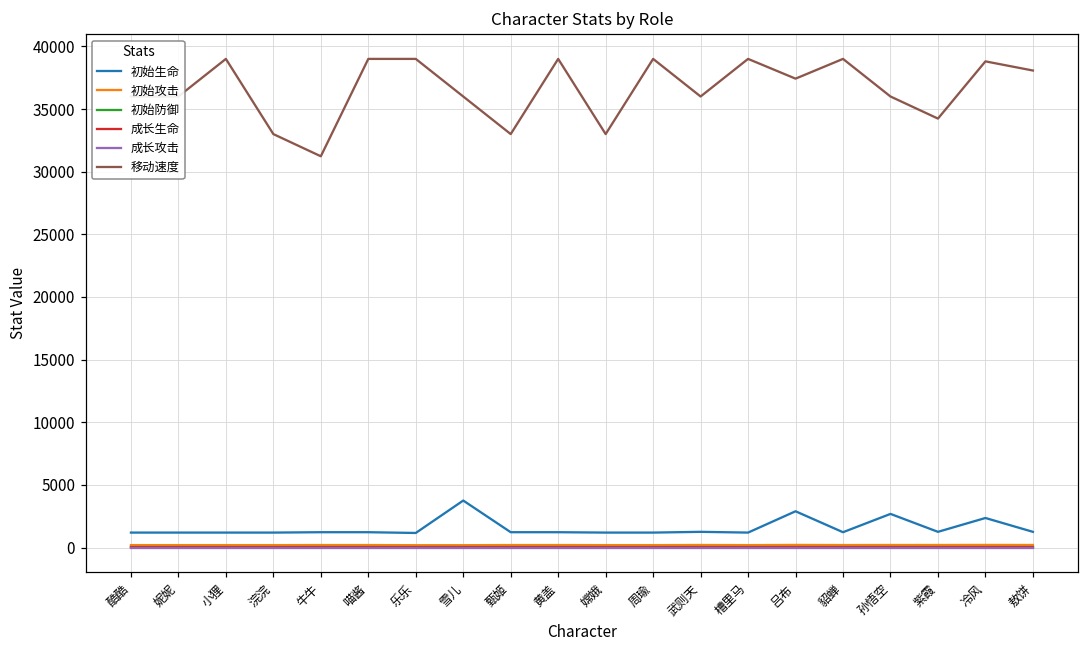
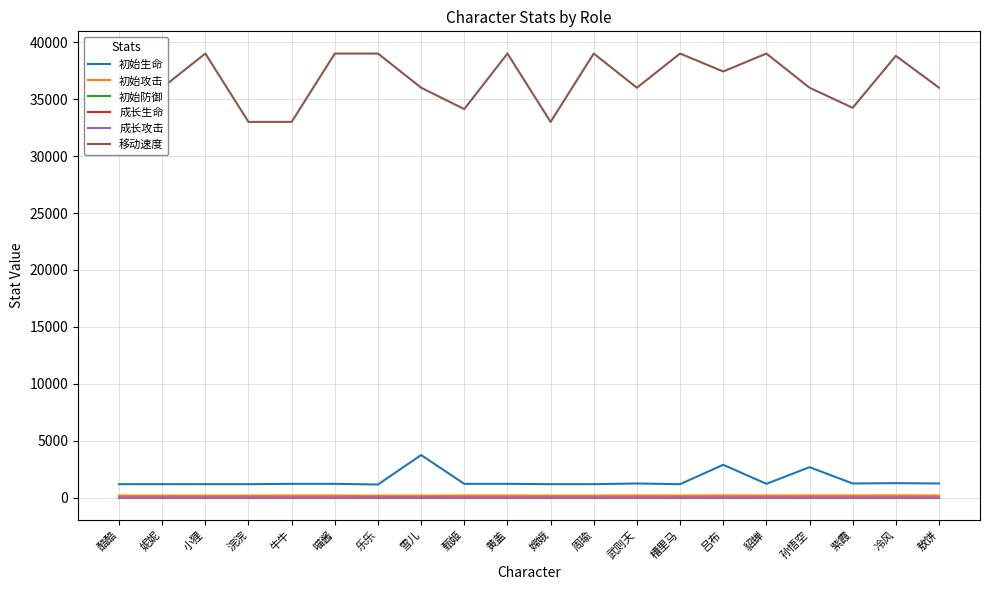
  {
    "初始生命": {
      "酷酷": 1200,
      "妮妮": 1200,
      "小狸": 1200,
      "浣浣": 1200,
      "牛牛": 1200,
      "喵酱": 1200,
      "乐乐": 1200,
      "雪儿": 3800,
      "甄姬": 1200,
      "黄盖": 1200,
      "嫦娥": 1200,
      "周瑜": 1200,
      "武则天": 1300,
      "槽里马": 1200,
      "吕布": 2900,
      "貂蝉": 1200,
      "孙悟空": 2700,
      "紫霞": 1300,
-     "冷风": 2400,
+     "冷风": 1300,
      "敖饼": 1300
    },
    "移动速度": {
      "小狸": 39000,
      "浣浣": 33000,
-     "牛牛": 31200,
+     "牛牛": 33000,
      "喵酱": 39000,
      "乐乐": 39000,
      "雪儿": 36000,
-     "甄姬": 33000,
+     "甄姬": 34100,
      "黄盖": 39000,
      "嫦娥": 33000,
      "周瑜": 39000,
      "武则天": 36000,
      "槽里马": 39000,
      "吕布": 37400,
      "貂蝉": 39000,
      "孙悟空": 36000,
      "紫霞": 34200,
      "冷风": 38800,
-     "敖饼": 38100
+     "敖饼": 36000
    }
  }
